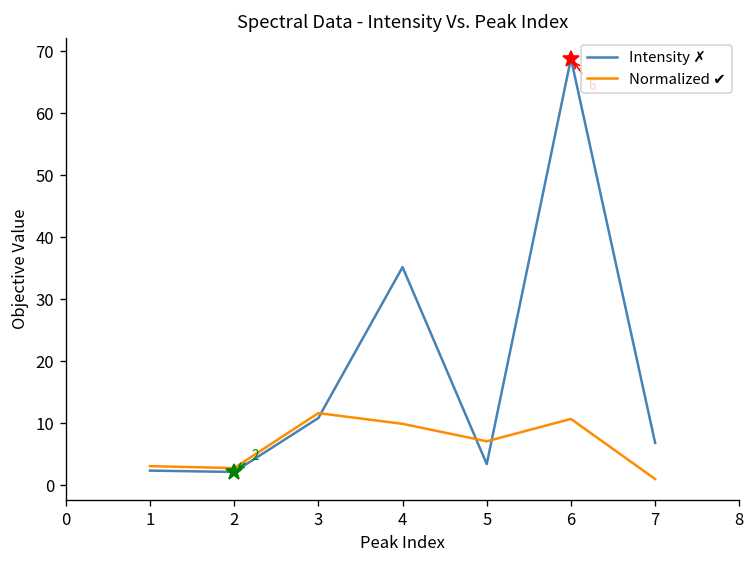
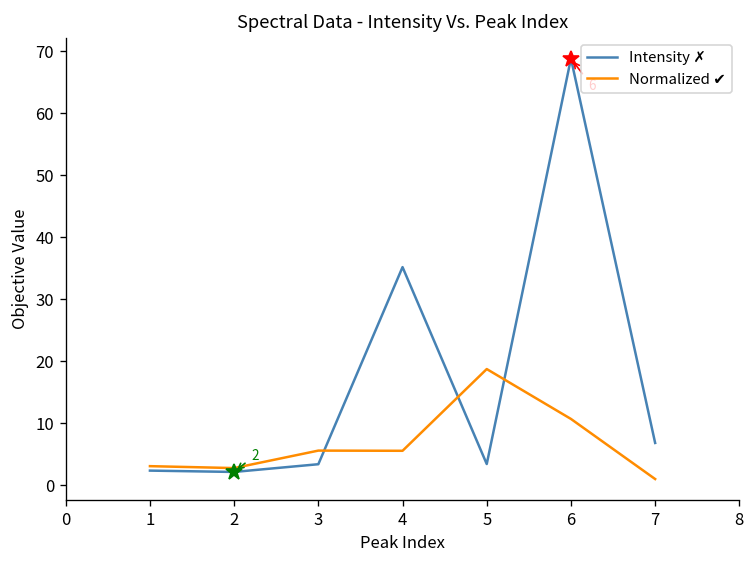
  {
    "Intensity ✗": {
      "1": 2,
-     "3": 11,
+     "3": 3,
      "4": 35,
      "5": 3,
      "7": 7
    },
    "Normalized ✔": {
      "1": 3,
-     "3": 12,
-     "4": 10,
-     "5": 7,
+     "3": 6,
+     "4": 6,
+     "5": 19,
      "6": 11,
      "7": 1
    }
  }
